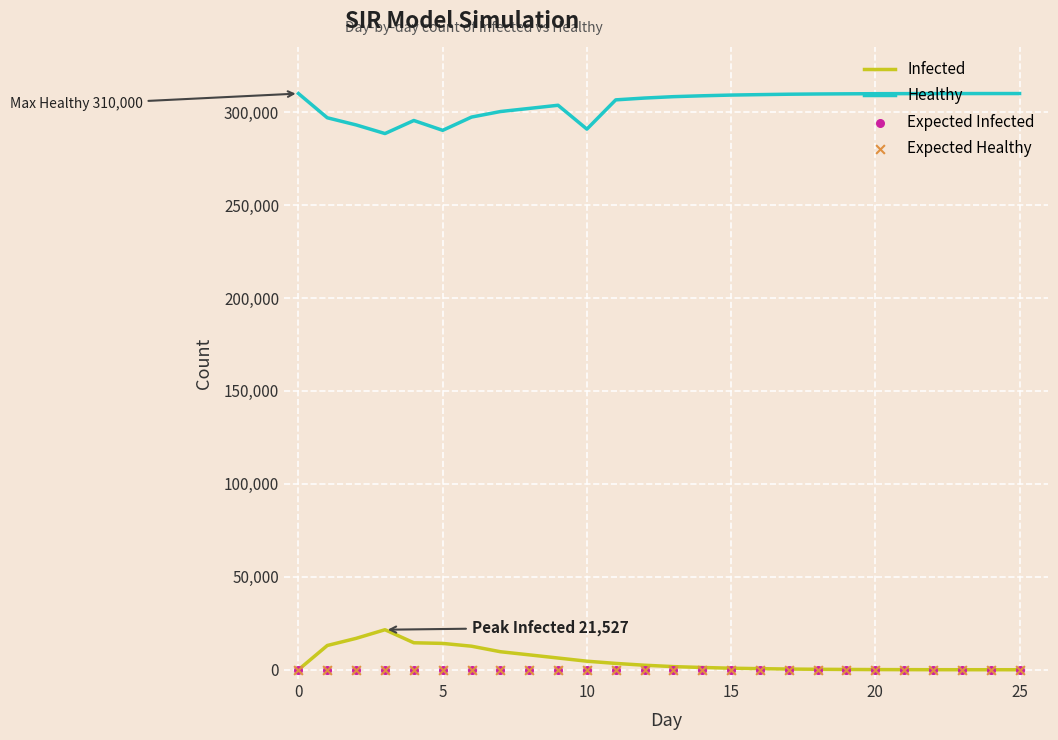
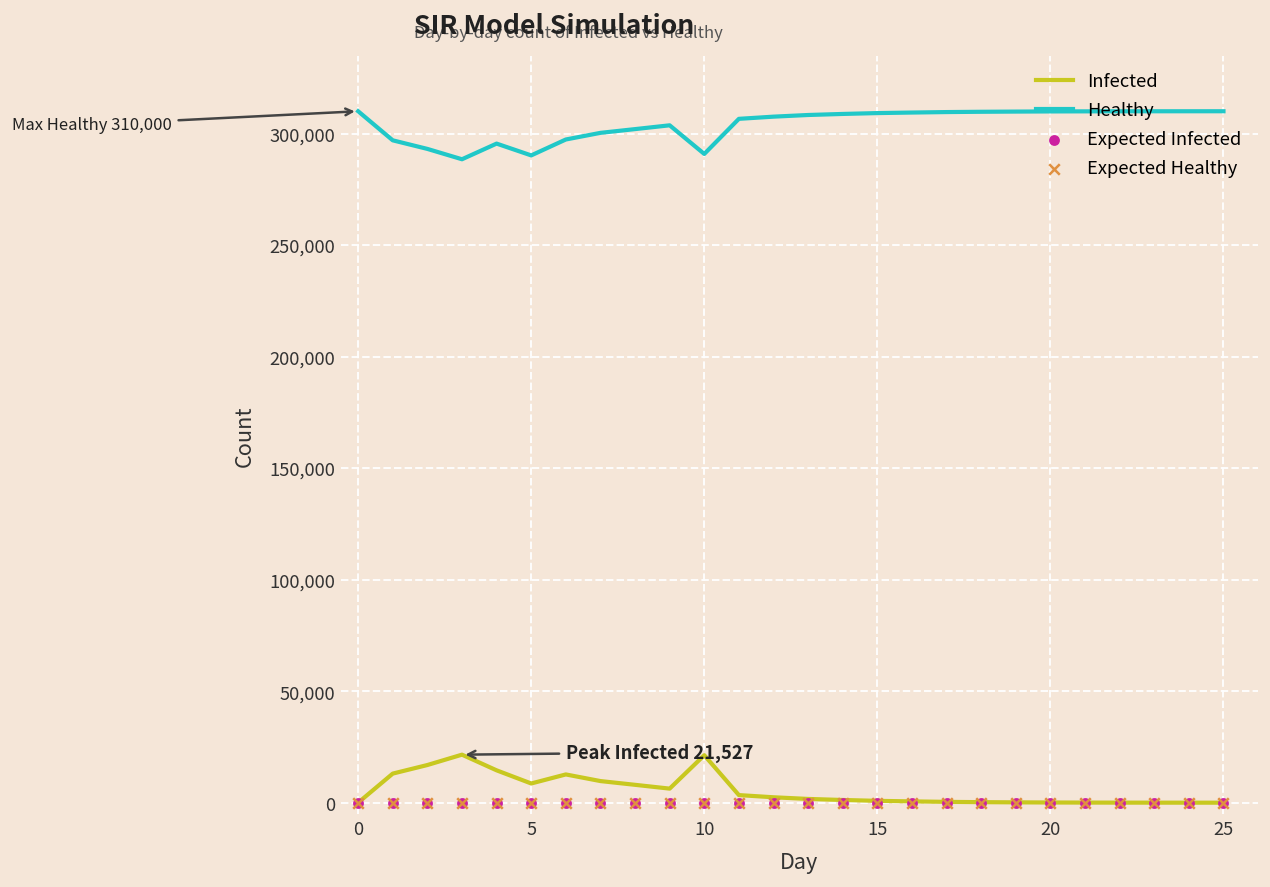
  {
    "Infected": {
-     "5": "14,000",
-     "10": "5,000"
+     "5": "9,000",
+     "10": "21,000"
    },
    "Healthy": {
      "0": "310,000"
    }
  }
